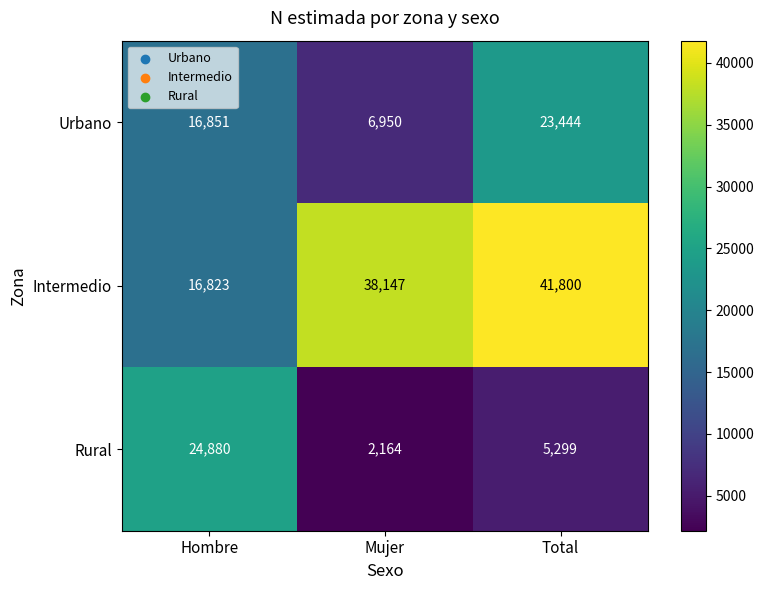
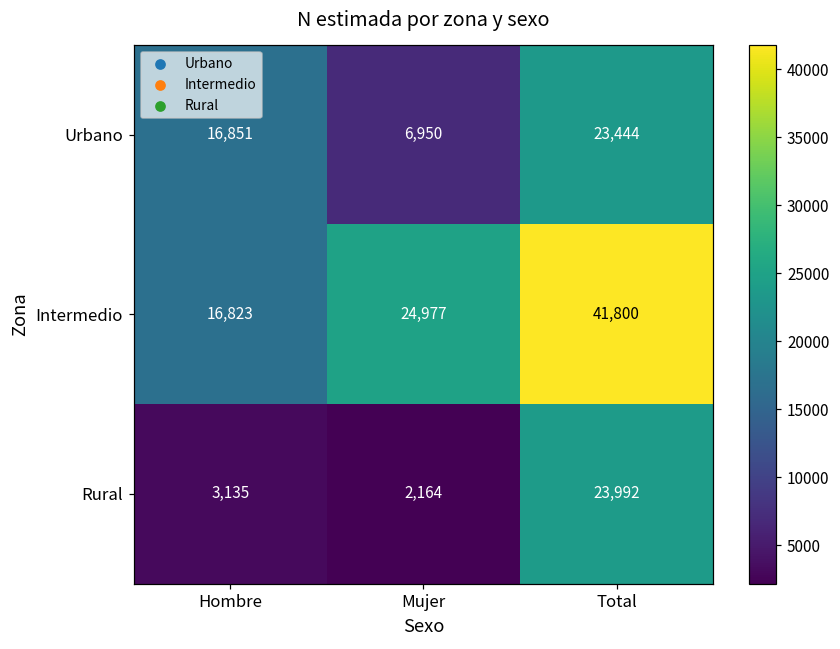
  {
    "Urbano": {
      "Hombre": "16,851",
      "Mujer": "6,950",
      "Total": "23,444"
    },
    "Intermedio": {
      "Hombre": "16,823",
-     "Mujer": "38,147",
+     "Mujer": "24,977",
      "Total": "41,800"
    },
    "Rural": {
-     "Hombre": "24,880",
+     "Hombre": "3,135",
      "Mujer": "2,164",
-     "Total": "5,299"
+     "Total": "23,992"
    }
  }
